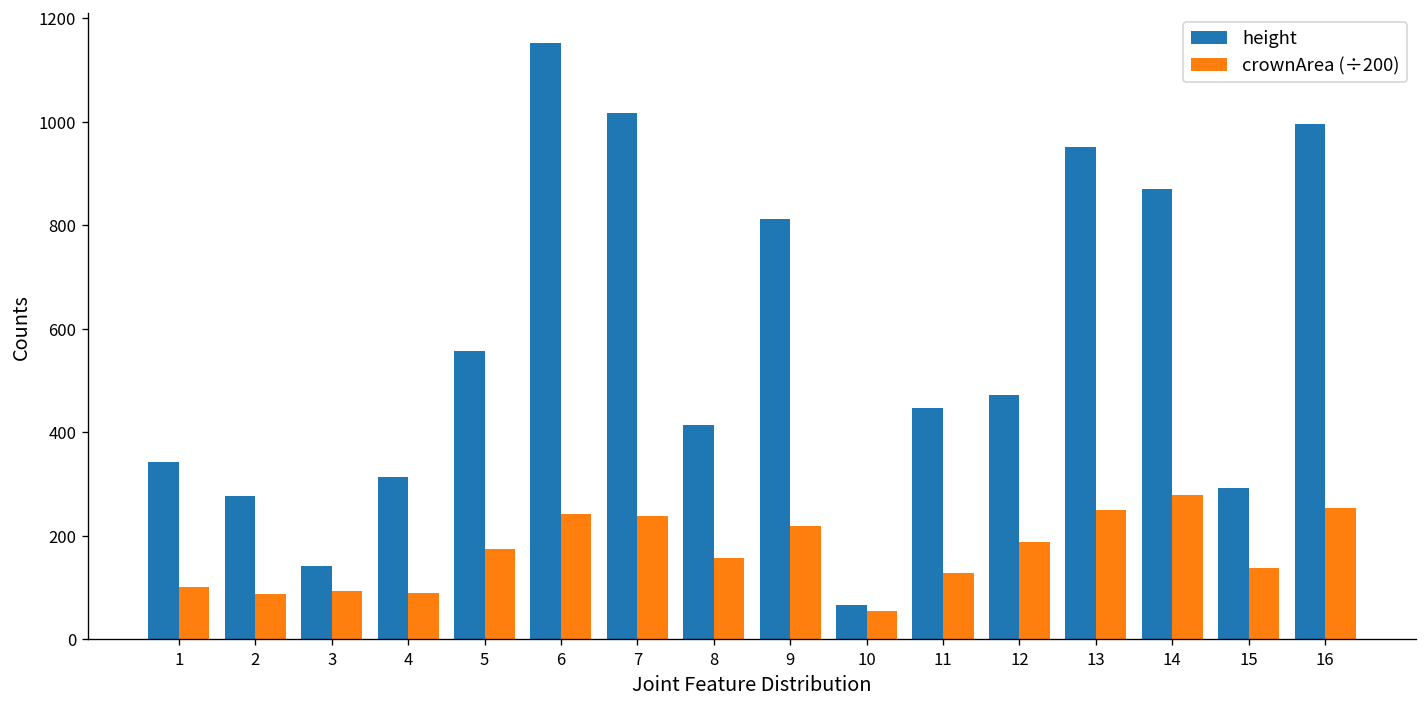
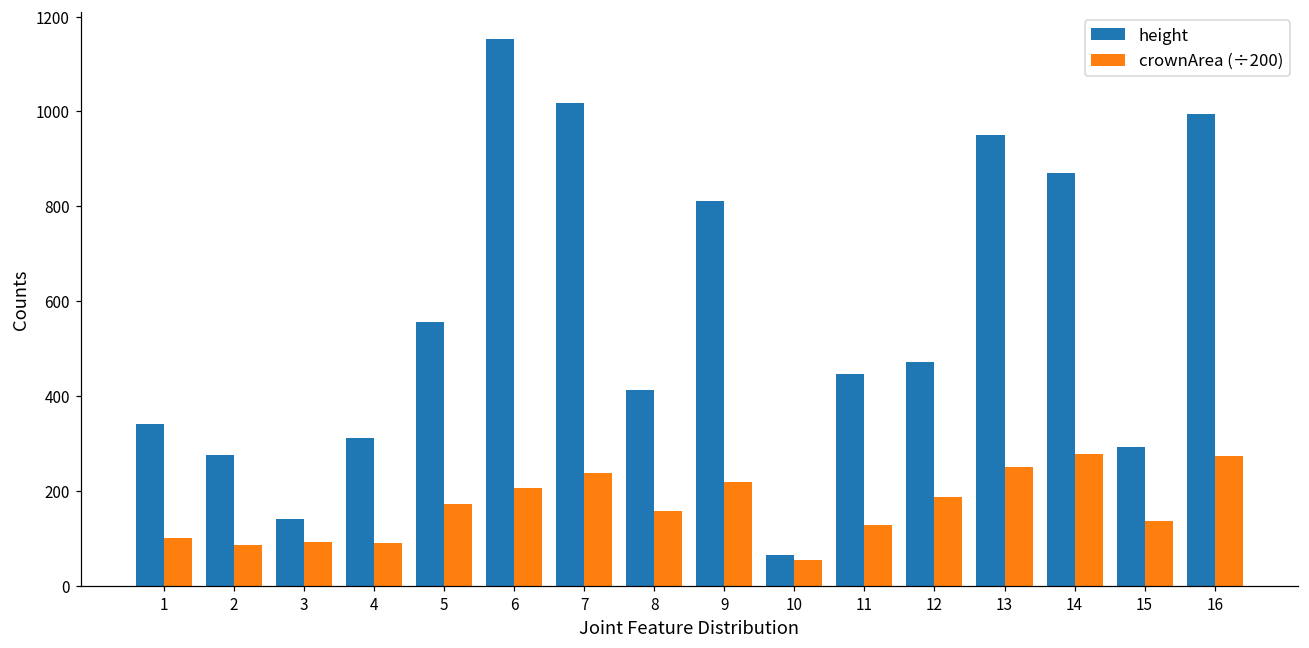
  {
    "height": {
      "1": 340,
      "2": 280,
      "3": 140,
      "4": 310,
      "5": 560,
      "6": 1150,
      "7": 1020,
      "8": 410,
      "9": 810,
      "10": 70,
      "11": 450,
      "12": 470,
      "13": 950,
      "14": 870,
      "15": 290,
      "16": 990
    },
    "crownArea (÷200)": {
      "1": 100,
      "2": 90,
      "3": 90,
      "4": 90,
      "5": 170,
-     "6": 240,
+     "6": 210,
      "7": 240,
      "8": 160,
      "9": 220,
      "10": 60,
      "11": 130,
      "12": 190,
      "13": 250,
      "14": 280,
      "15": 140,
-     "16": 250
+     "16": 270
    }
  }
